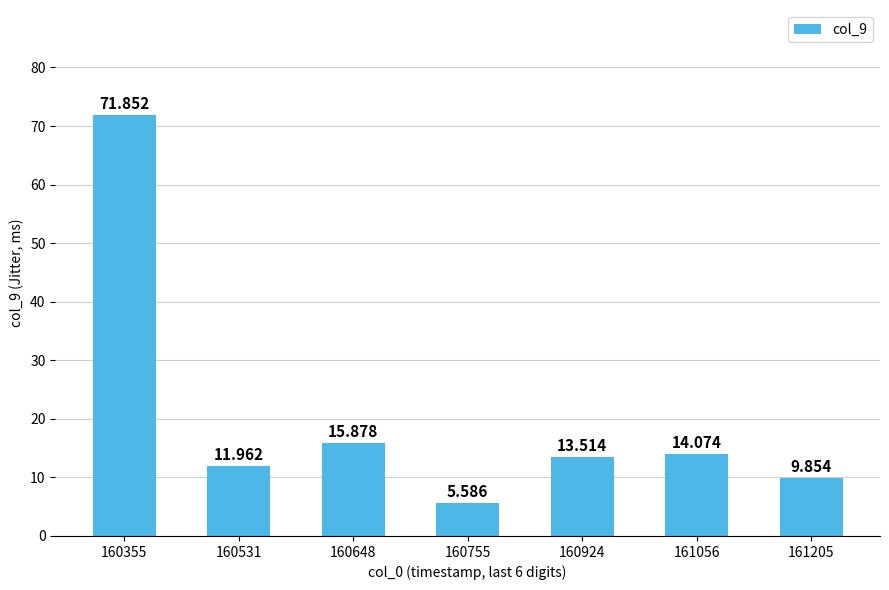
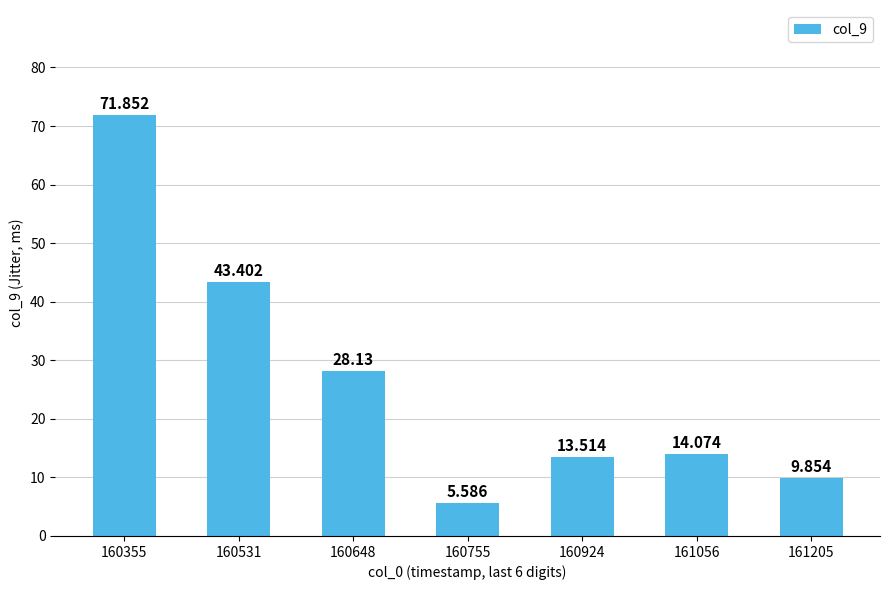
  {
    "160355": 71.852,
-   "160531": 11.962,
-   "160648": 15.878,
+   "160531": 43.402,
+   "160648": 28.13,
    "160755": 5.586,
    "160924": 13.514,
    "161056": 14.074,
    "161205": 9.854
  }
